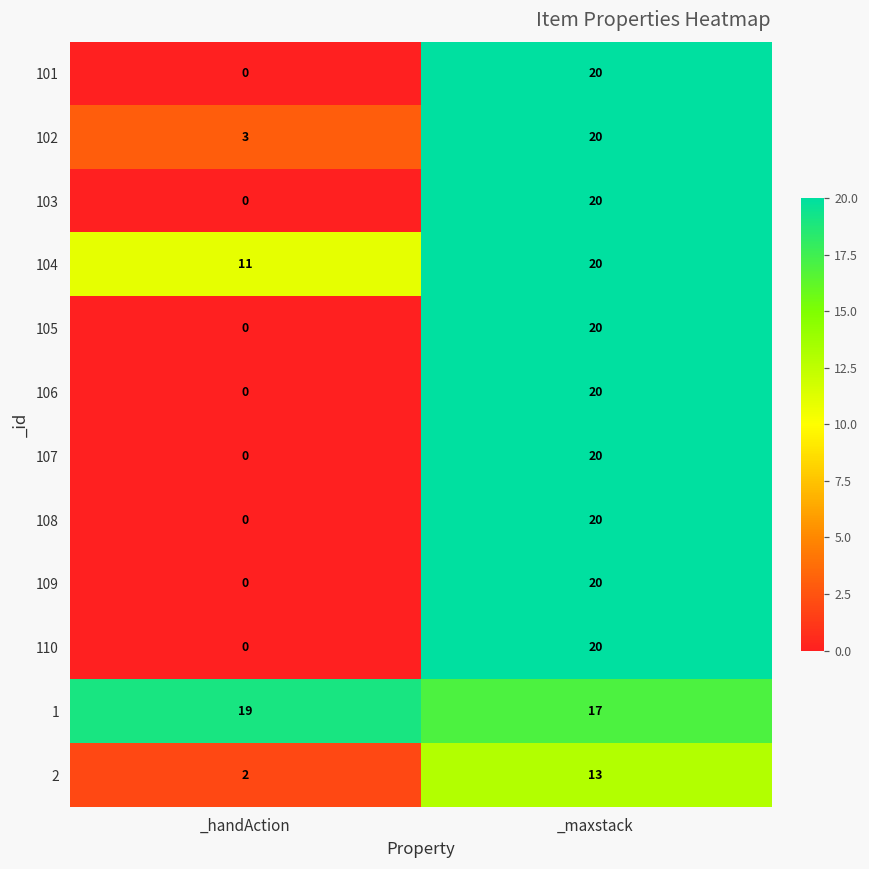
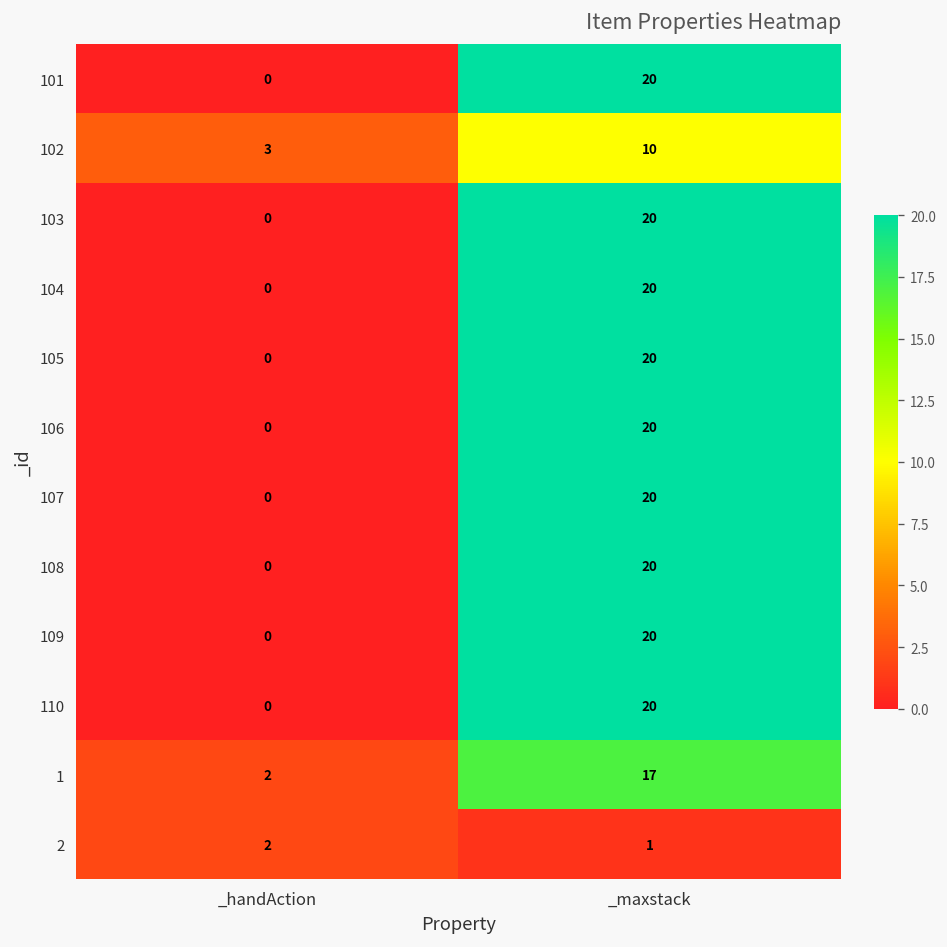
  {
    "101": {
      "_handAction": 0,
      "_maxstack": 20
    },
    "102": {
      "_handAction": 3,
-     "_maxstack": 20
+     "_maxstack": 10
    },
    "103": {
      "_handAction": 0,
      "_maxstack": 20
    },
    "104": {
-     "_handAction": 11,
+     "_handAction": 0,
      "_maxstack": 20
    },
    "105": {
      "_handAction": 0,
      "_maxstack": 20
    },
    "106": {
      "_handAction": 0,
      "_maxstack": 20
    },
    "107": {
      "_handAction": 0,
      "_maxstack": 20
    },
    "108": {
      "_handAction": 0,
      "_maxstack": 20
    },
    "109": {
      "_handAction": 0,
      "_maxstack": 20
    },
    "110": {
      "_handAction": 0,
      "_maxstack": 20
    },
    "1": {
-     "_handAction": 19,
+     "_handAction": 2,
      "_maxstack": 17
    },
    "2": {
      "_handAction": 2,
-     "_maxstack": 13
+     "_maxstack": 1
    }
  }
